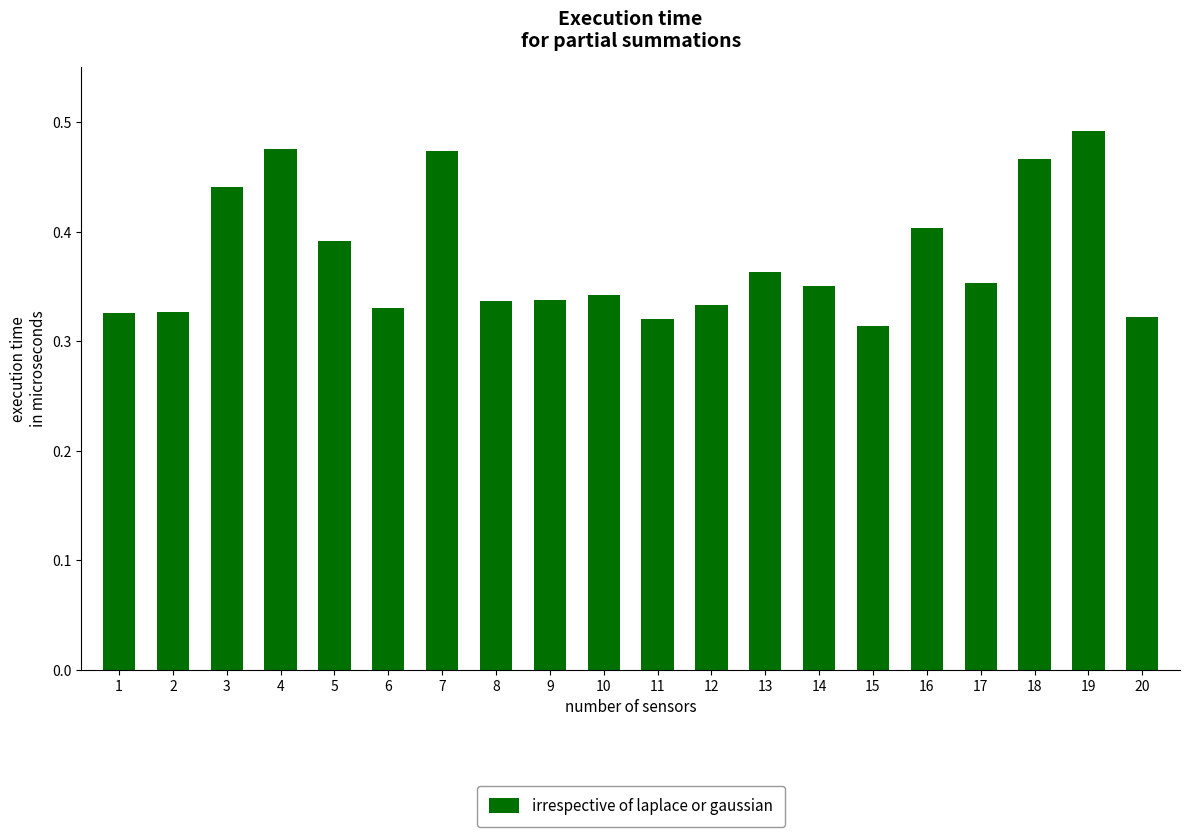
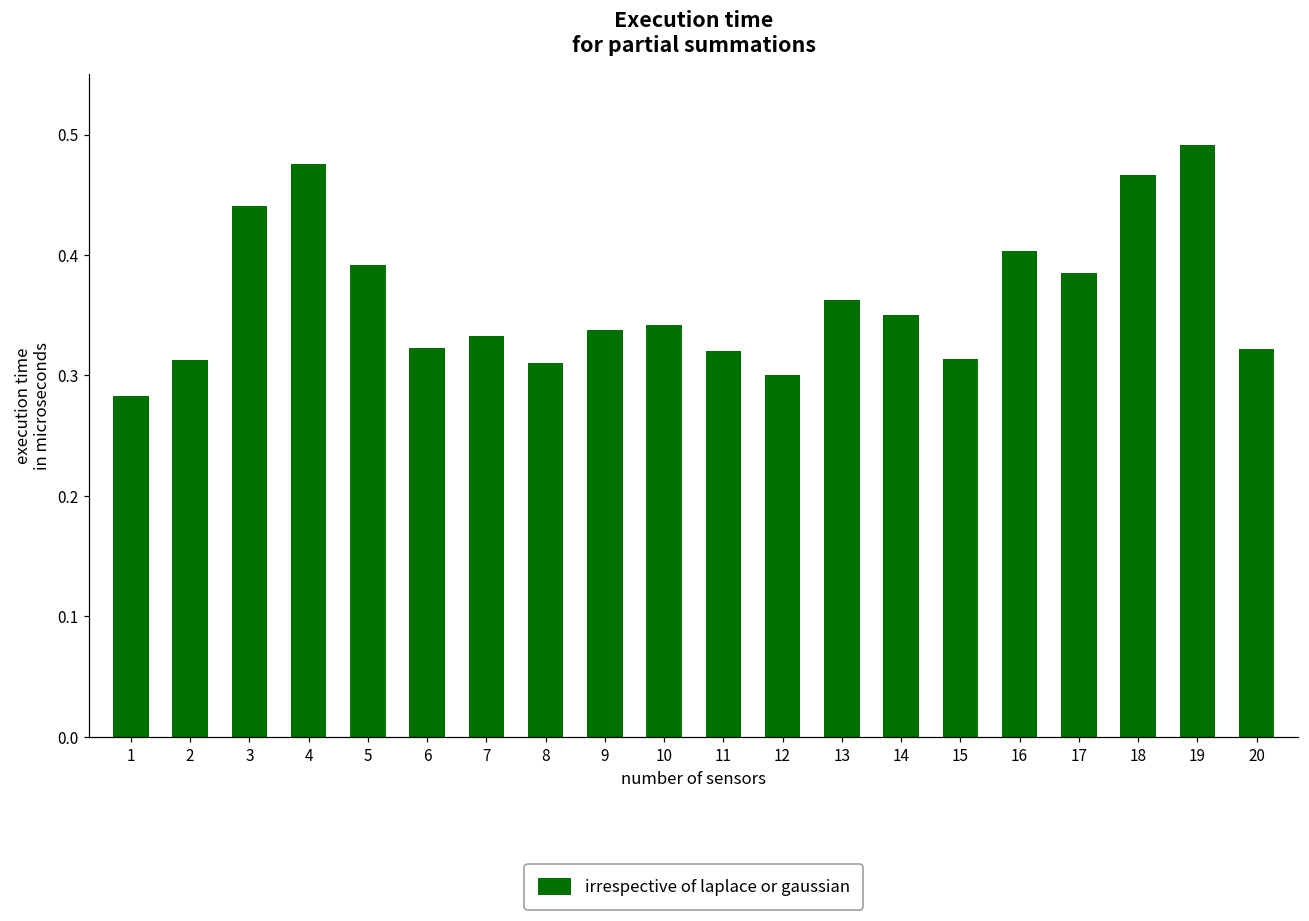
  {
-   "1": 0.326,
-   "2": 0.326,
+   "1": 0.283,
+   "2": 0.313,
    "3": 0.441,
    "4": 0.475,
    "5": 0.392,
-   "6": 0.331,
-   "7": 0.474,
-   "8": 0.336,
+   "6": 0.323,
+   "7": 0.333,
+   "8": 0.311,
    "9": 0.338,
    "10": 0.342,
    "11": 0.320,
-   "12": 0.333,
+   "12": 0.300,
    "13": 0.363,
    "14": 0.350,
    "15": 0.313,
    "16": 0.403,
-   "17": 0.353,
+   "17": 0.385,
    "18": 0.467,
    "19": 0.491,
    "20": 0.322
  }
